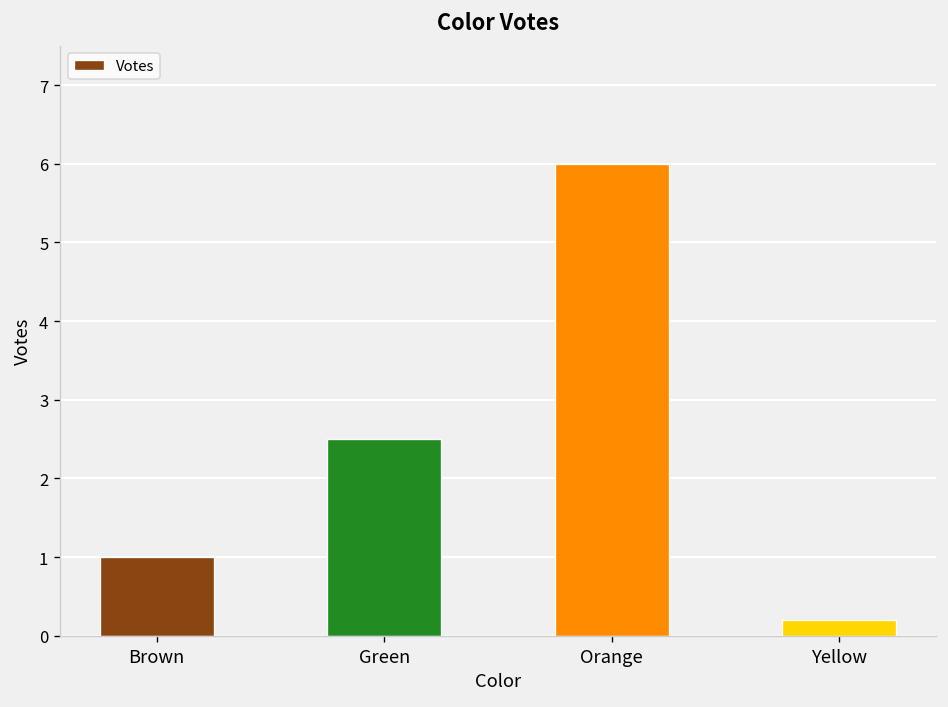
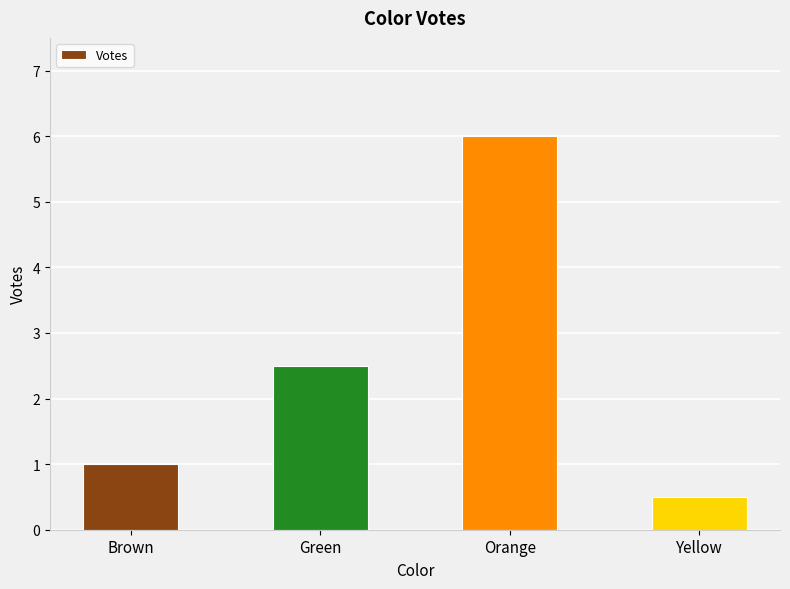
  {
    "Brown": 1.0,
    "Green": 2.5,
    "Orange": 6.0,
-   "Yellow": 0.2
+   "Yellow": 0.5
  }
